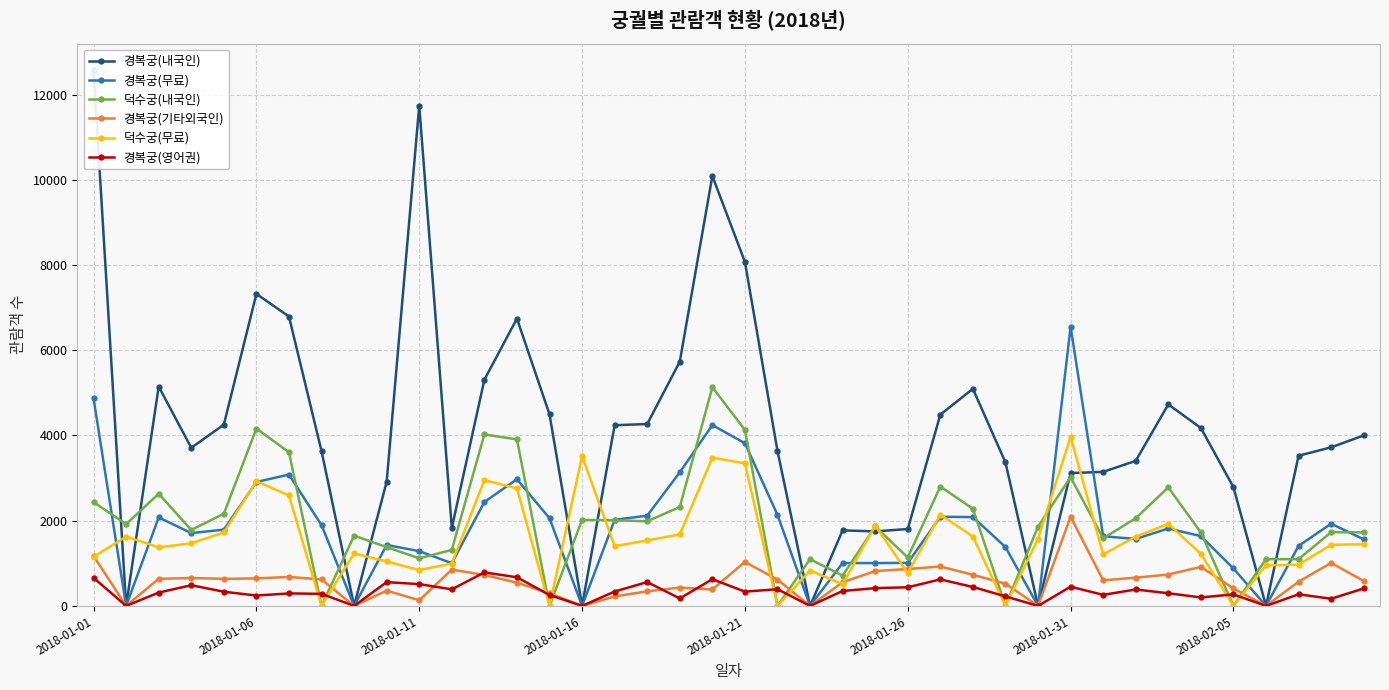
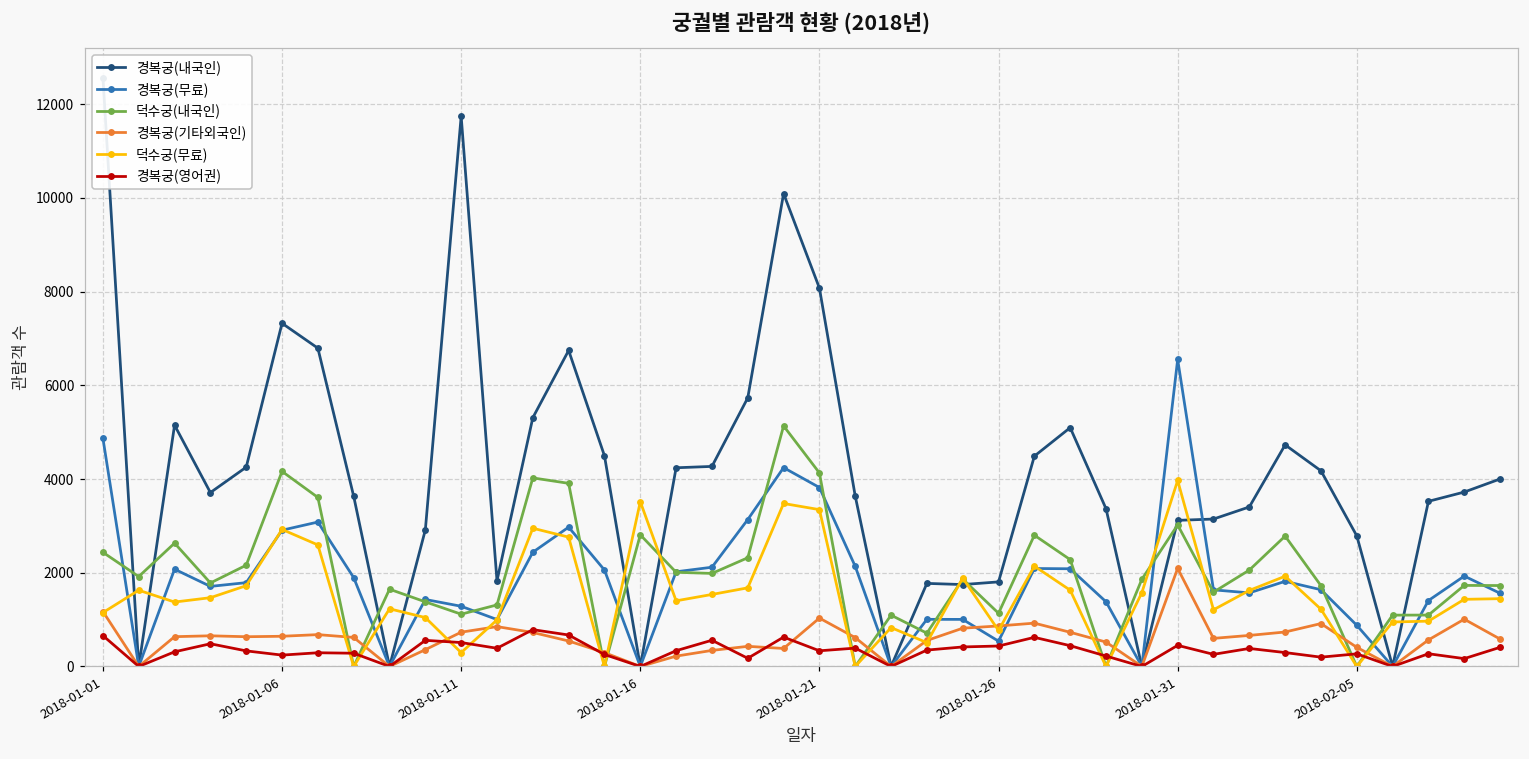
  {
    "경복궁(내국인)": {
      "2018-01-06": 7300,
      "2018-01-11": 11700,
      "2018-01-21": 8100,
      "2018-01-26": 1800,
      "2018-01-31": 3100,
      "2018-02-05": 2800
    },
    "경복궁(무료)": {
      "2018-01-01": 4900,
      "2018-01-11": 1300,
      "2018-01-21": 3800,
-     "2018-01-26": 1000,
+     "2018-01-26": 500,
      "2018-01-31": 6600,
      "2018-02-05": 900
    },
    "덕수궁(내국인)": {
      "2018-01-01": 2400,
      "2018-01-06": 4200,
      "2018-01-11": 1100,
-     "2018-01-16": 2000,
+     "2018-01-16": 2800,
      "2018-01-21": 4100,
      "2018-01-26": 1100,
      "2018-01-31": 3000
    },
    "경복궁(기타외국인)": {
      "2018-01-06": 600,
-     "2018-01-11": 100,
+     "2018-01-11": 700,
      "2018-01-21": 1000,
      "2018-01-26": 900,
      "2018-01-31": 2100,
      "2018-02-05": 400
    },
    "덕수궁(무료)": {
-     "2018-01-11": 800,
+     "2018-01-11": 300,
      "2018-01-16": 3500,
      "2018-01-21": 3300,
      "2018-01-26": 800,
      "2018-01-31": 4000
    },
    "경복궁(영어권)": {
      "2018-01-01": 700,
      "2018-01-06": 200,
      "2018-01-11": 500,
      "2018-01-21": 300,
      "2018-01-26": 400,
      "2018-01-31": 500,
      "2018-02-05": 300
    }
  }
